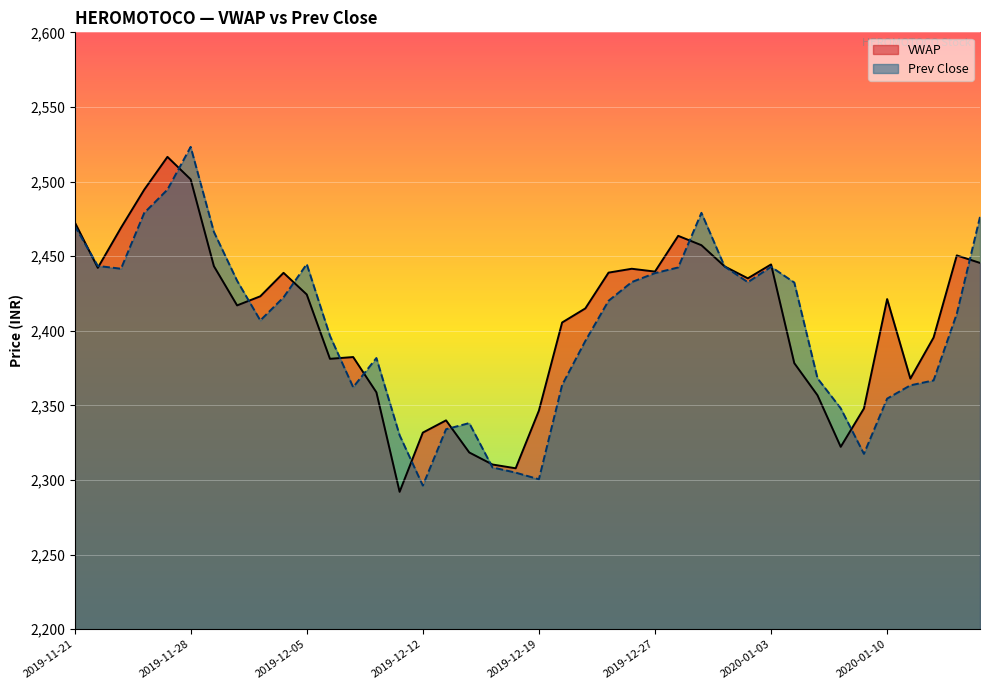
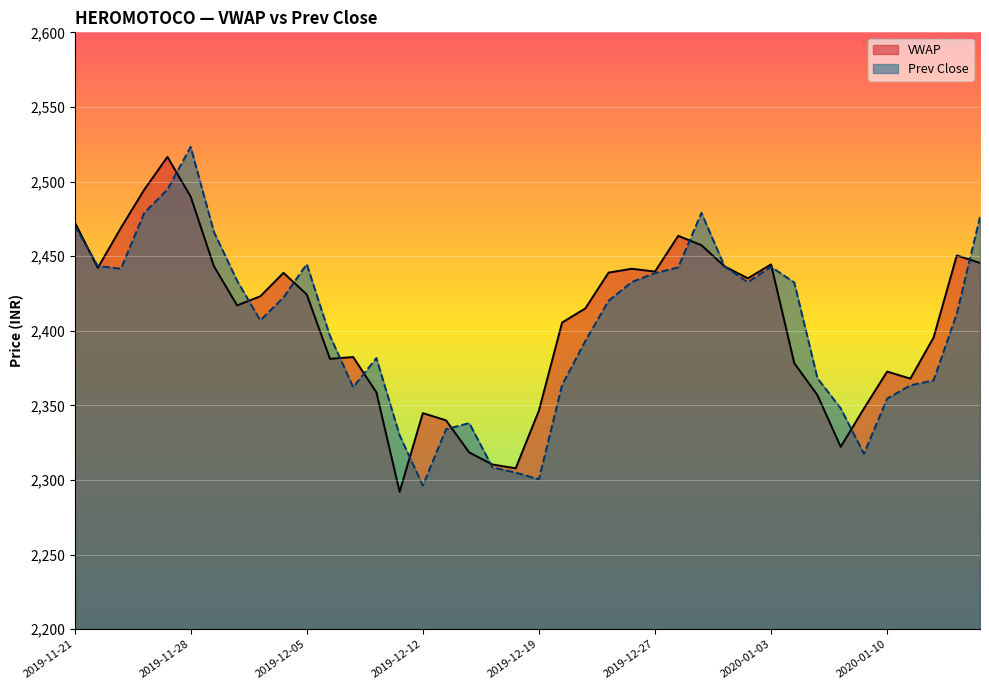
  {
    "VWAP": {
      "2019-11-21": "2,473",
-     "2019-11-28": "2,501",
+     "2019-11-28": "2,490",
      "2019-12-05": "2,424",
-     "2019-12-12": "2,332",
+     "2019-12-12": "2,345",
      "2019-12-19": "2,347",
-     "2020-01-10": "2,421"
+     "2020-01-10": "2,373"
    },
    "Prev Close": {
      "2019-11-21": "2,471",
      "2019-11-28": "2,523",
      "2019-12-05": "2,445",
      "2019-12-12": "2,296",
      "2019-12-19": "2,301",
      "2020-01-10": "2,355"
    }
  }
